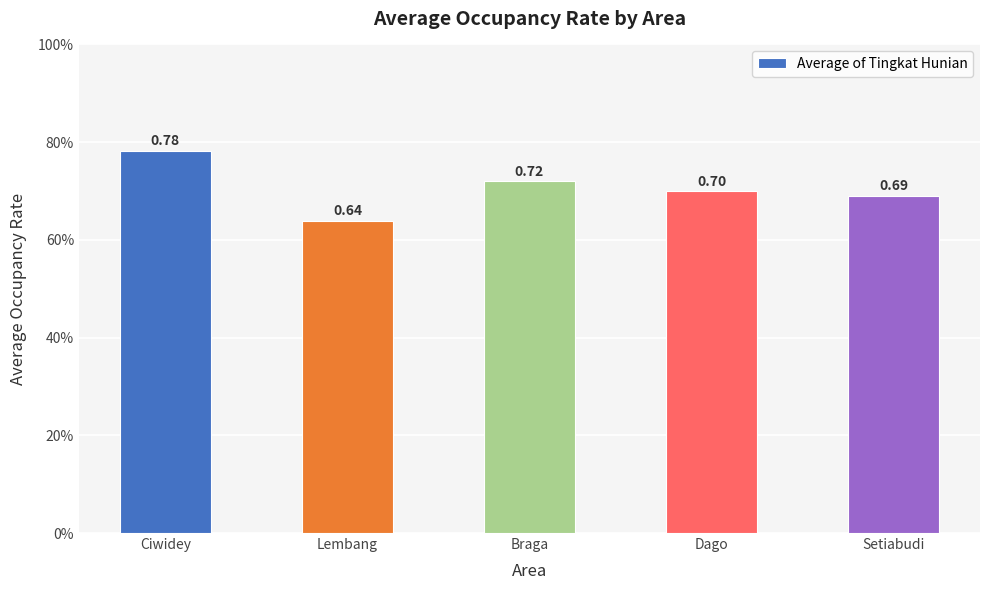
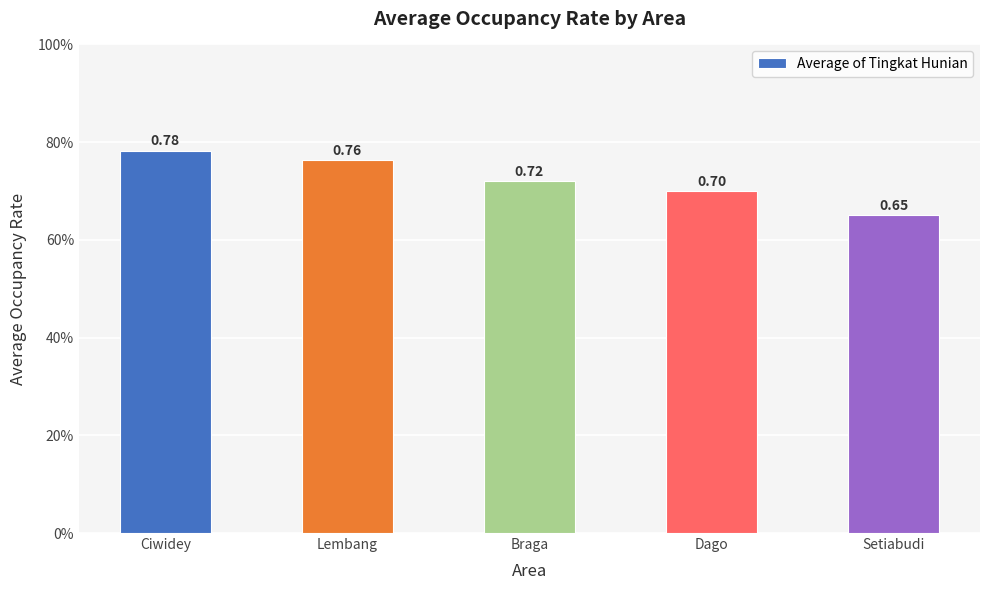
  {
    "Ciwidey": 0.78,
-   "Lembang": 0.64,
+   "Lembang": 0.76,
    "Braga": 0.72,
    "Dago": 0.70,
-   "Setiabudi": 0.69
+   "Setiabudi": 0.65
  }
